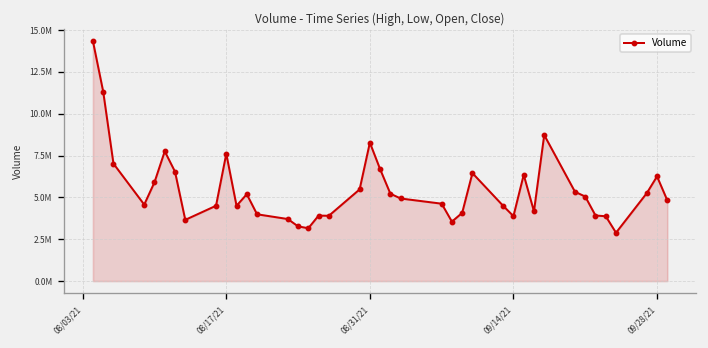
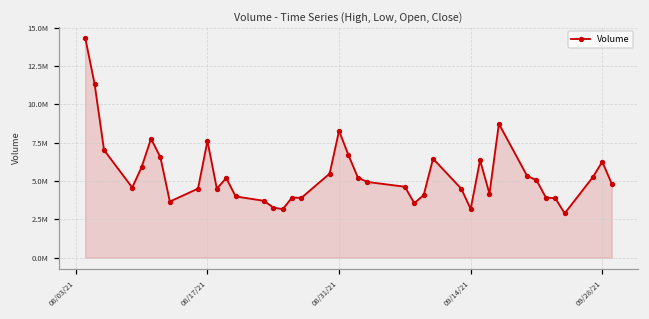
  {
    "08/17/21": 7600000,
    "08/31/21": 8300000,
-   "09/14/21": 3900000,
+   "09/14/21": 3200000,
    "09/28/21": 6300000
  }
